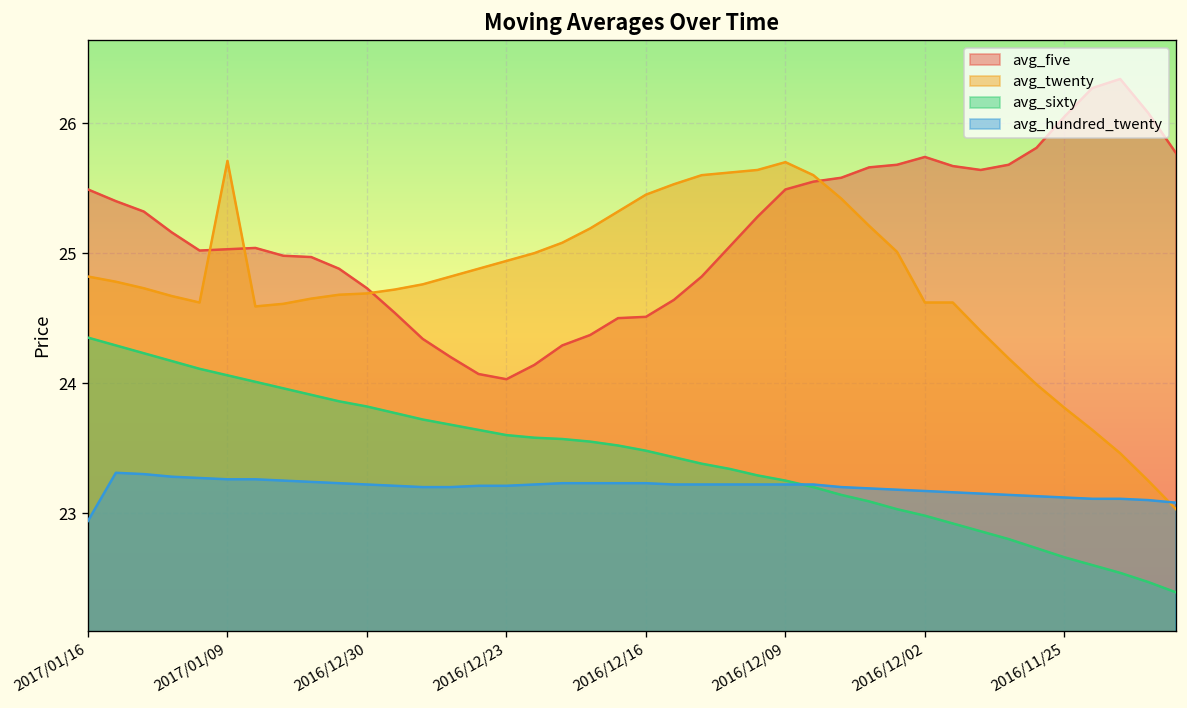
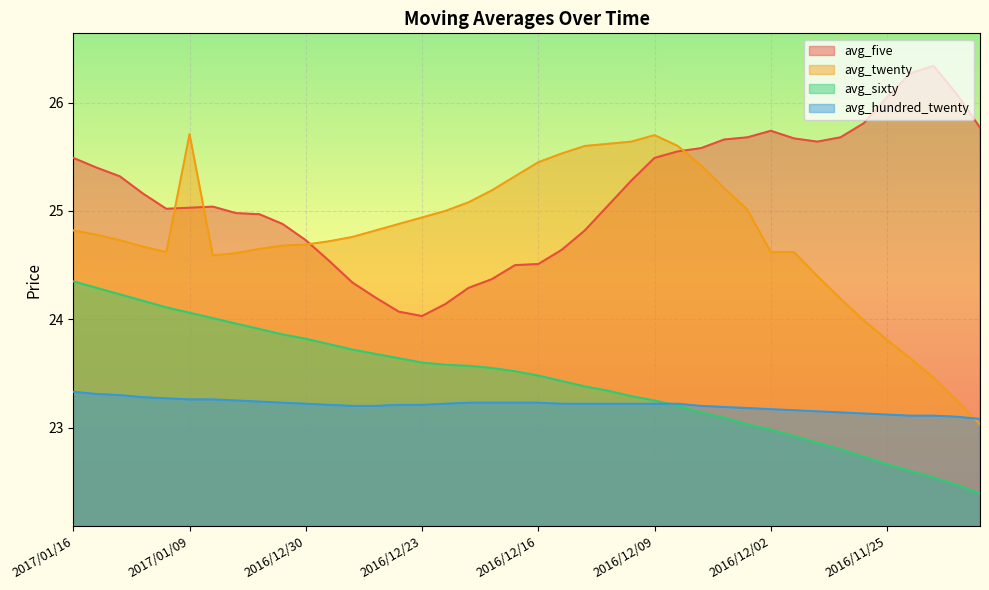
  {
    "avg_five": {
      "2017/01/16": 25.49,
      "2017/01/09": 25.03,
      "2016/12/30": 24.73,
      "2016/12/23": 24.03,
      "2016/12/16": 24.51,
      "2016/12/09": 25.49,
      "2016/12/02": 25.74
    },
    "avg_twenty": {
      "2017/01/16": 24.82,
      "2017/01/09": 25.71,
      "2016/12/30": 24.69,
      "2016/12/23": 24.94,
      "2016/12/16": 25.45,
      "2016/12/09": 25.70,
      "2016/12/02": 24.62,
      "2016/11/25": 23.81
    },
    "avg_sixty": {
      "2017/01/16": 24.35,
      "2017/01/09": 24.06,
      "2016/12/30": 23.82,
      "2016/12/23": 23.60,
      "2016/12/16": 23.48,
      "2016/12/09": 23.25,
      "2016/12/02": 22.98,
      "2016/11/25": 22.66
    },
    "avg_hundred_twenty": {
-     "2017/01/16": 22.94,
+     "2017/01/16": 23.33,
      "2017/01/09": 23.26,
      "2016/12/30": 23.22,
      "2016/12/23": 23.21,
      "2016/12/16": 23.23,
      "2016/12/09": 23.22,
      "2016/12/02": 23.17,
      "2016/11/25": 23.12
    }
  }
